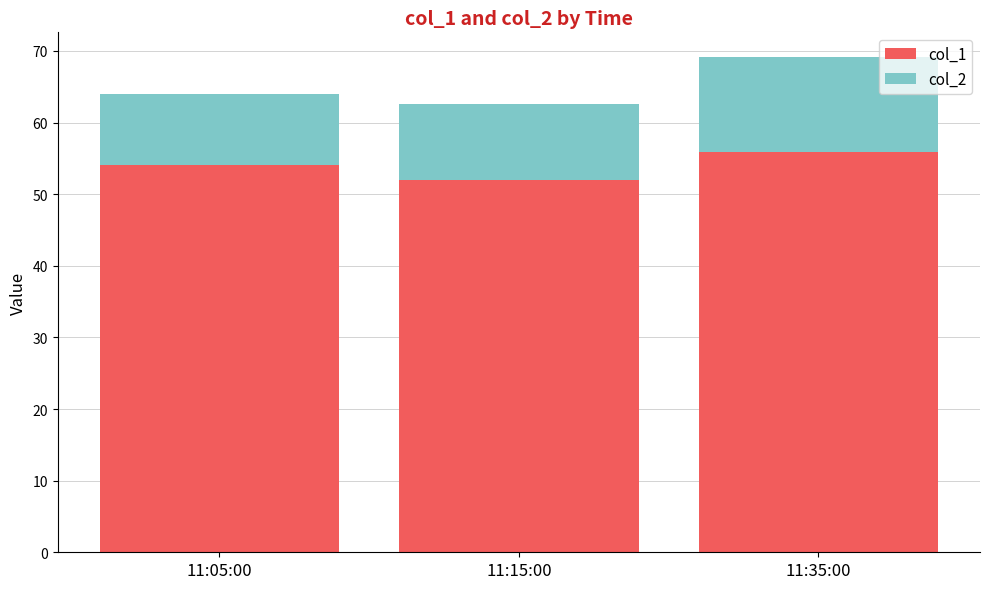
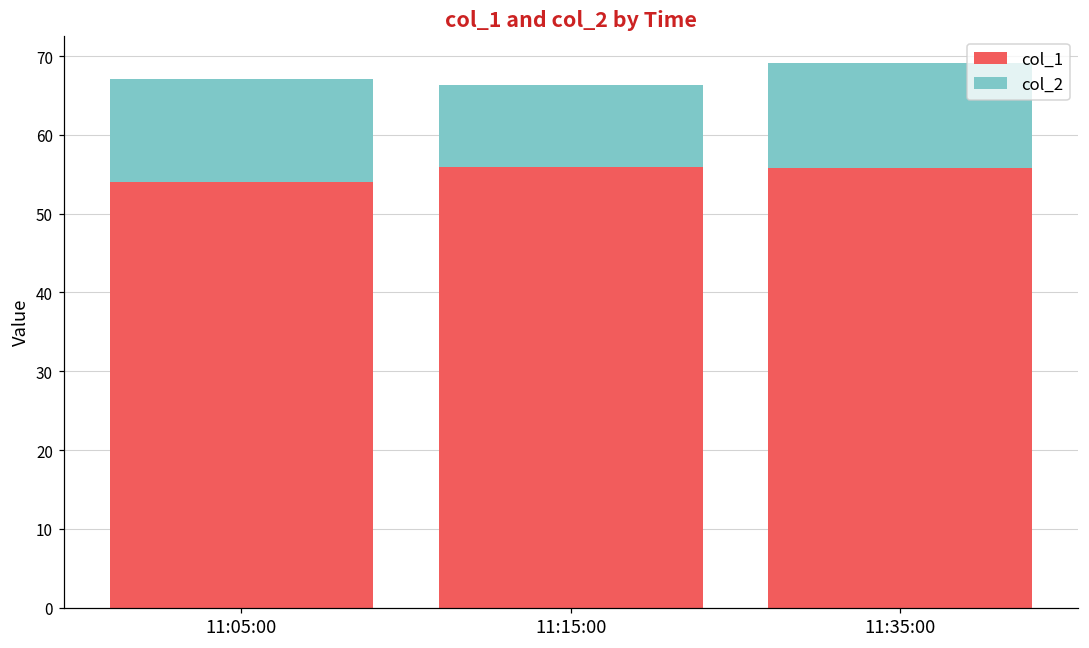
  {
    "col_1": {
      "11:05:00": 54,
-     "11:15:00": 52,
+     "11:15:00": 56,
      "11:35:00": 56
    },
    "col_2": {
-     "11:05:00": 10,
+     "11:05:00": 13,
      "11:15:00": 10,
      "11:35:00": 13
    }
  }
